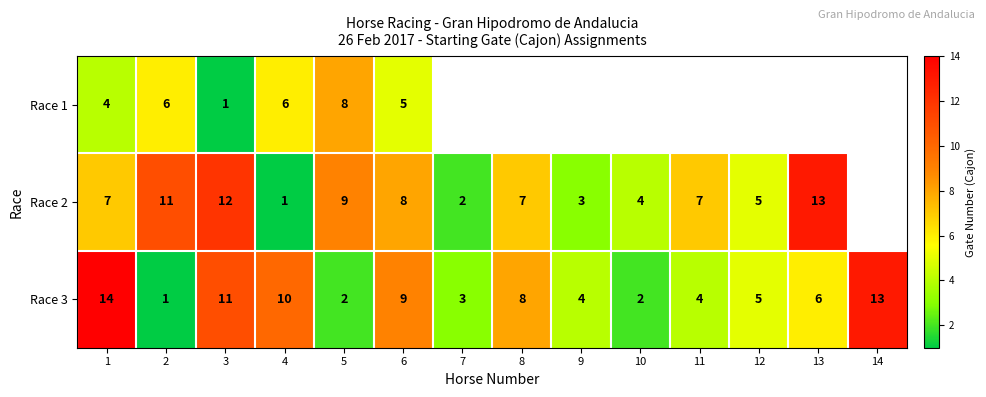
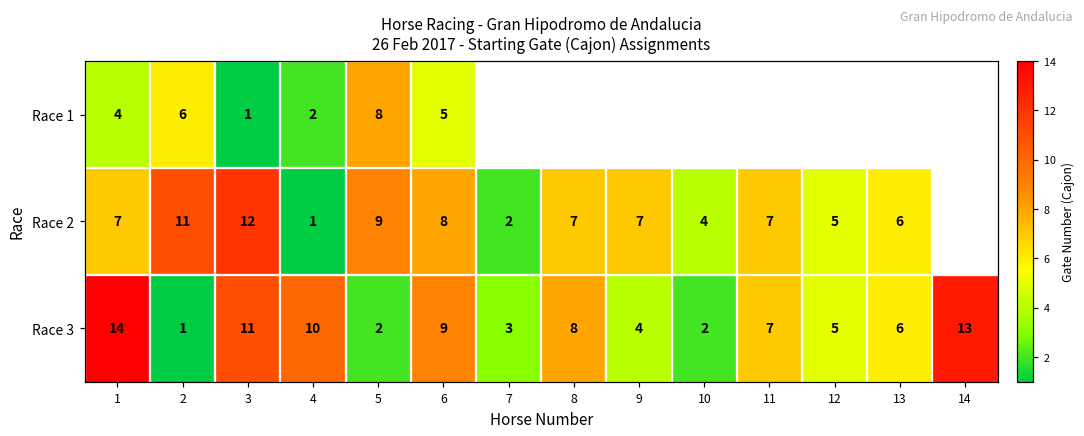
  {
    "Race 1": {
      "1": 4,
      "2": 6,
      "3": 1,
-     "4": 6,
+     "4": 2,
      "5": 8,
      "6": 5
    },
    "Race 2": {
      "1": 7,
      "2": 11,
      "3": 12,
      "4": 1,
      "5": 9,
      "6": 8,
      "7": 2,
      "8": 7,
-     "9": 3,
+     "9": 7,
      "10": 4,
      "11": 7,
      "12": 5,
-     "13": 13
+     "13": 6
    },
    "Race 3": {
      "1": 14,
      "2": 1,
      "3": 11,
      "4": 10,
      "5": 2,
      "6": 9,
      "7": 3,
      "8": 8,
      "9": 4,
      "10": 2,
-     "11": 4,
+     "11": 7,
      "12": 5,
      "13": 6,
      "14": 13
    }
  }
